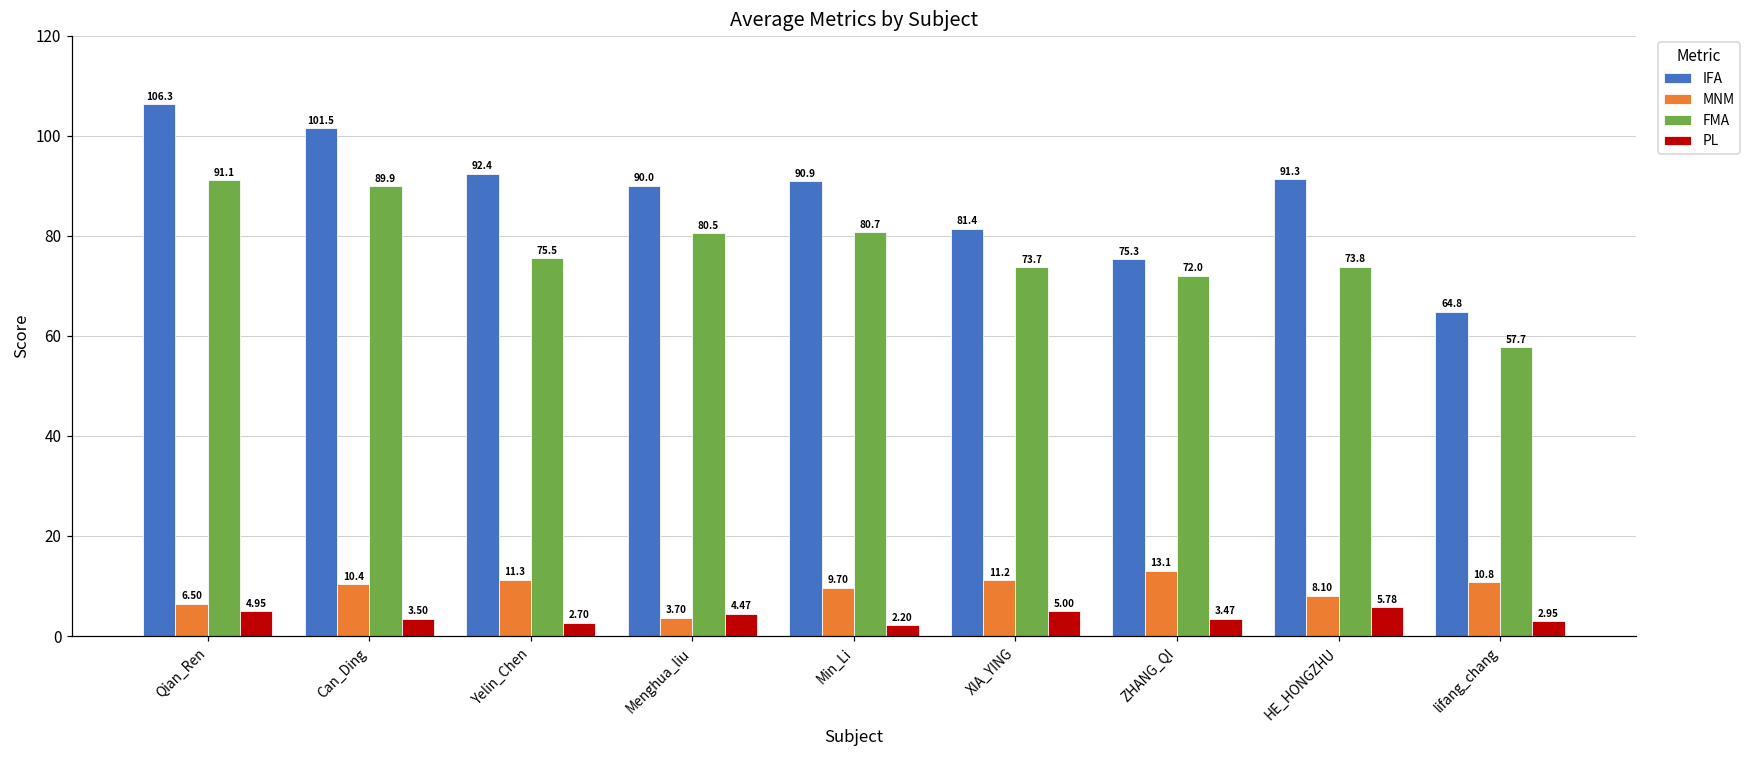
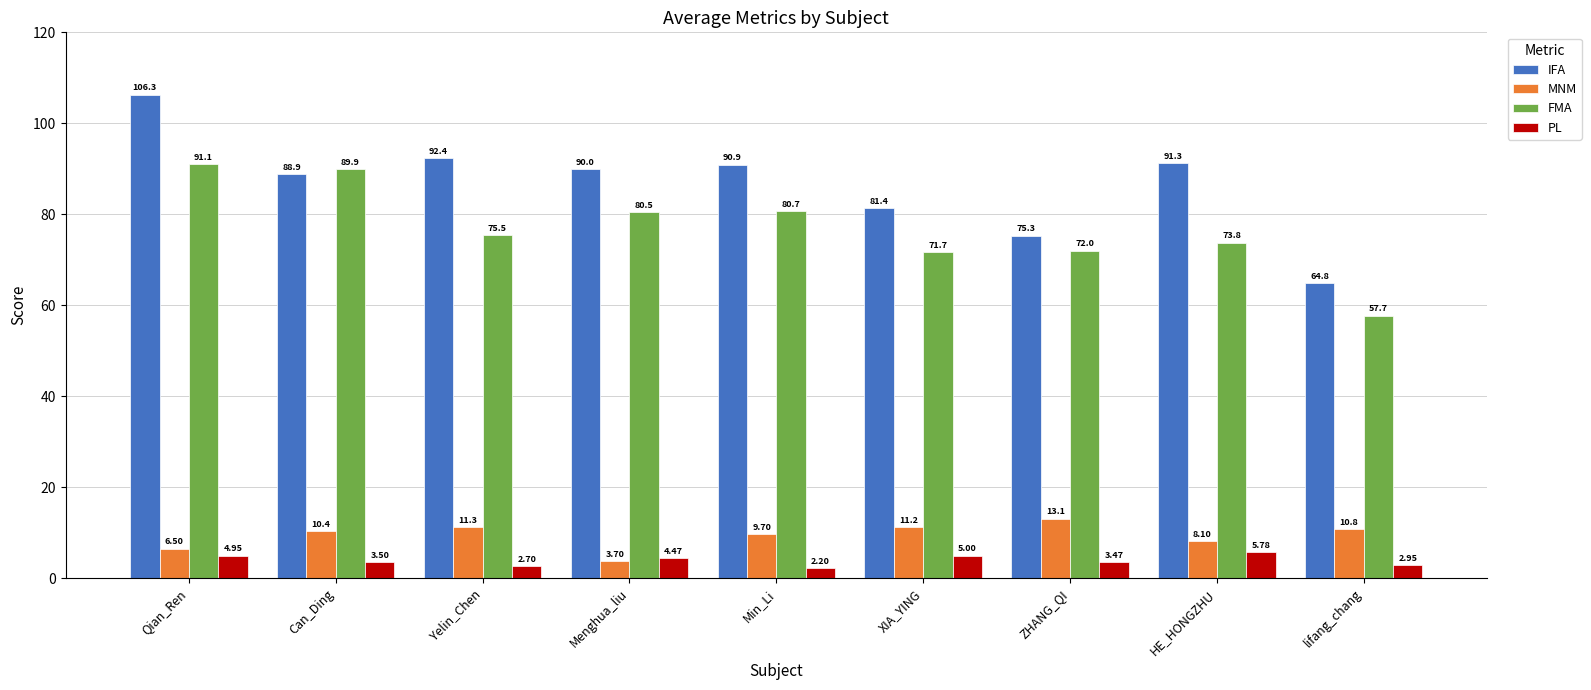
  {
    "IFA": {
      "Qian_Ren": 106.3,
-     "Can_Ding": 101.5,
+     "Can_Ding": 88.9,
      "Yelin_Chen": 92.4,
      "Menghua_liu": 90.0,
      "Min_Li": 90.9,
      "XIA_YING": 81.4,
      "ZHANG_QI": 75.3,
      "HE_HONGZHU": 91.3,
      "lifang_chang": 64.8
    },
    "MNM": {
      "Qian_Ren": 6.50,
      "Can_Ding": 10.4,
      "Yelin_Chen": 11.3,
      "Menghua_liu": 3.70,
      "Min_Li": 9.70,
      "XIA_YING": 11.2,
      "ZHANG_QI": 13.1,
      "HE_HONGZHU": 8.10,
      "lifang_chang": 10.8
    },
    "FMA": {
      "Qian_Ren": 91.1,
      "Can_Ding": 89.9,
      "Yelin_Chen": 75.5,
      "Menghua_liu": 80.5,
      "Min_Li": 80.7,
-     "XIA_YING": 73.7,
+     "XIA_YING": 71.7,
      "ZHANG_QI": 72.0,
      "HE_HONGZHU": 73.8,
      "lifang_chang": 57.7
    },
    "PL": {
      "Qian_Ren": 4.95,
      "Can_Ding": 3.50,
      "Yelin_Chen": 2.70,
      "Menghua_liu": 4.47,
      "Min_Li": 2.20,
      "XIA_YING": 5.00,
      "ZHANG_QI": 3.47,
      "HE_HONGZHU": 5.78,
      "lifang_chang": 2.95
    }
  }
